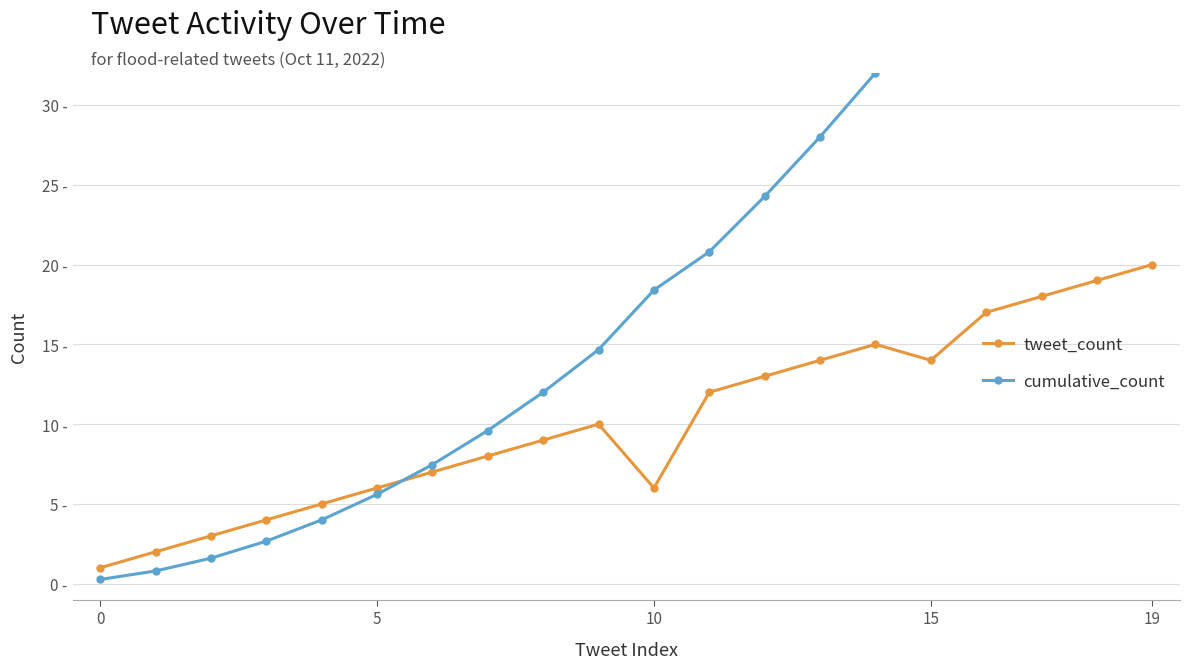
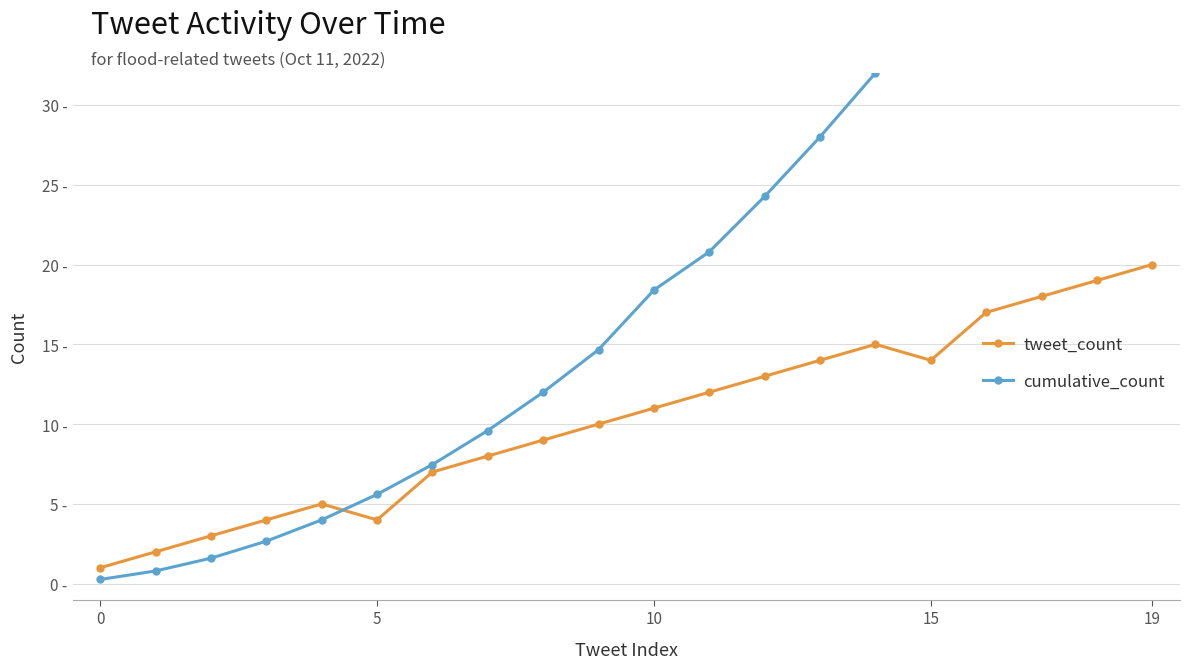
  {
    "tweet_count": {
      "0": "1 -",
-     "5": "6 -",
-     "10": "6 -",
+     "5": "4 -",
+     "10": "11 -",
      "15": "14 -",
      "19": "20 -"
    },
    "cumulative_count": {
      "0": "0.3 -",
      "5": "5.6 -",
      "10": "18.4 -"
    }
  }
